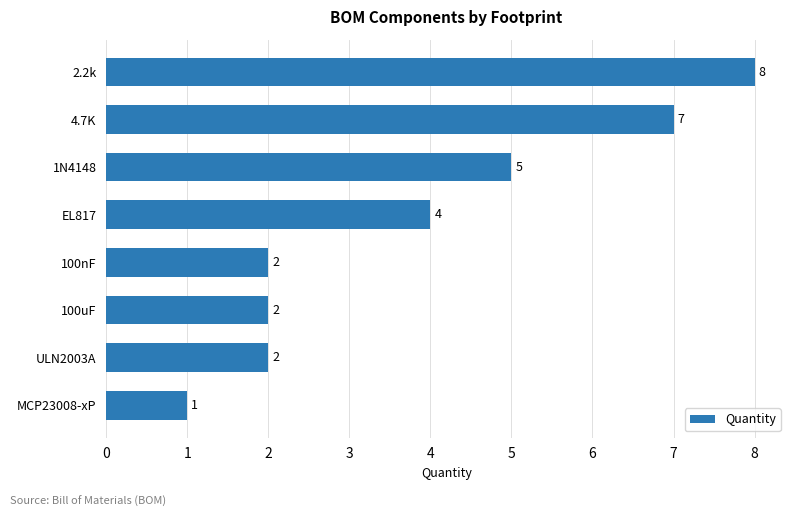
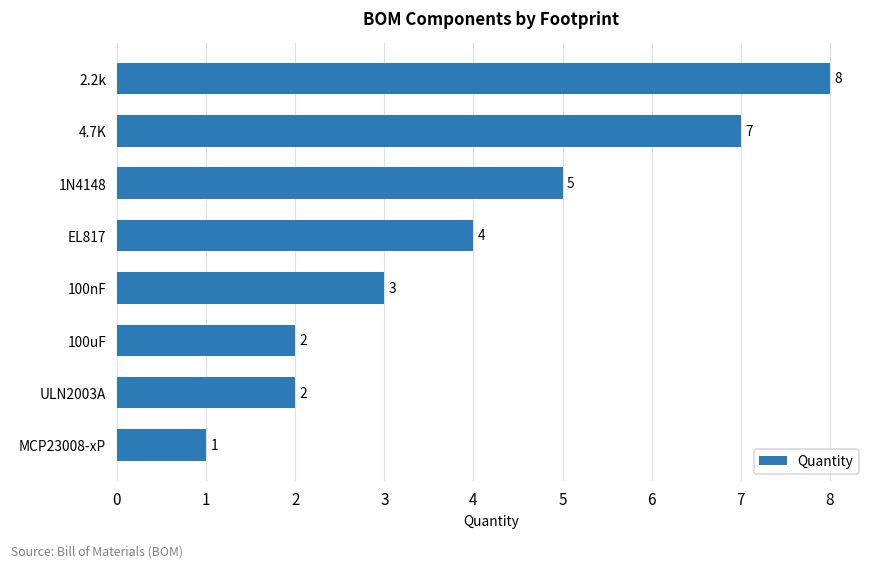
  {
    "2.2k": 8,
    "4.7K": 7,
    "1N4148": 5,
    "EL817": 4,
-   "100nF": 2,
+   "100nF": 3,
    "100uF": 2,
    "ULN2003A": 2,
    "MCP23008-xP": 1
  }
